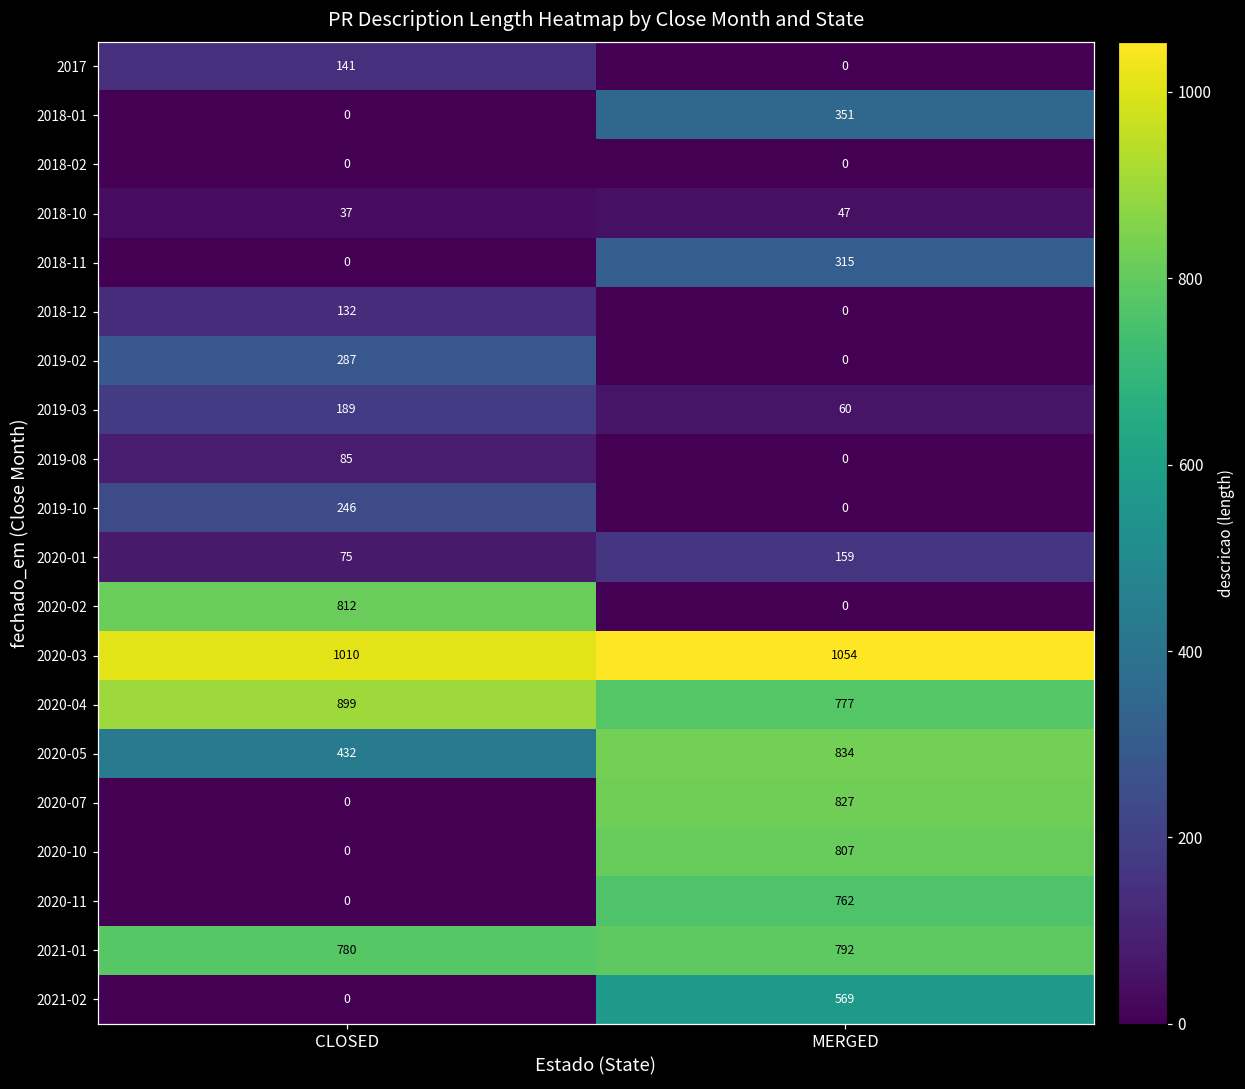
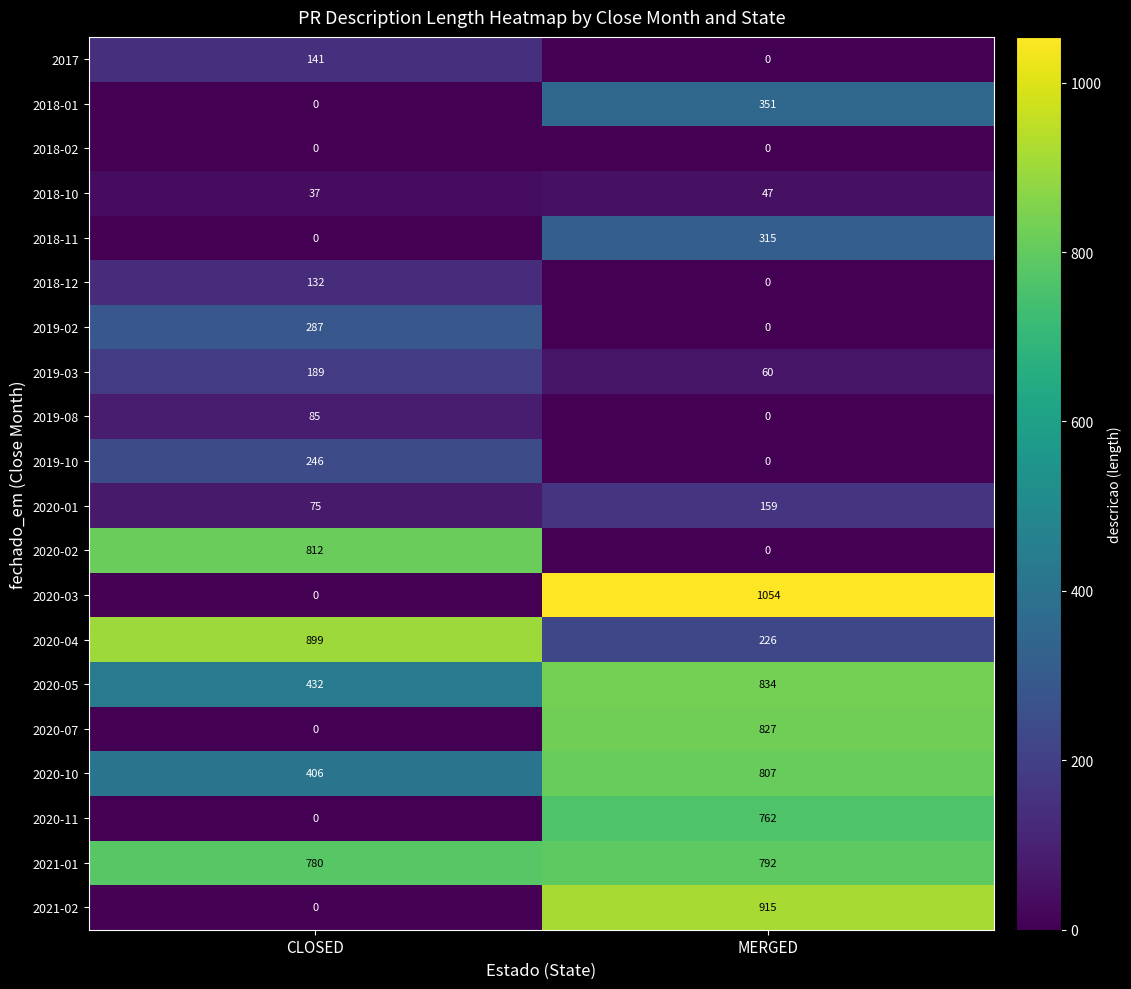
  {
    "2017": {
      "CLOSED": 141,
      "MERGED": 0
    },
    "2018-01": {
      "CLOSED": 0,
      "MERGED": 351
    },
    "2018-02": {
      "CLOSED": 0,
      "MERGED": 0
    },
    "2018-10": {
      "CLOSED": 37,
      "MERGED": 47
    },
    "2018-11": {
      "CLOSED": 0,
      "MERGED": 315
    },
    "2018-12": {
      "CLOSED": 132,
      "MERGED": 0
    },
    "2019-02": {
      "CLOSED": 287,
      "MERGED": 0
    },
    "2019-03": {
      "CLOSED": 189,
      "MERGED": 60
    },
    "2019-08": {
      "CLOSED": 85,
      "MERGED": 0
    },
    "2019-10": {
      "CLOSED": 246,
      "MERGED": 0
    },
    "2020-01": {
      "CLOSED": 75,
      "MERGED": 159
    },
    "2020-02": {
      "CLOSED": 812,
      "MERGED": 0
    },
    "2020-03": {
-     "CLOSED": 1010,
+     "CLOSED": 0,
      "MERGED": 1054
    },
    "2020-04": {
      "CLOSED": 899,
-     "MERGED": 777
+     "MERGED": 226
    },
    "2020-05": {
      "CLOSED": 432,
      "MERGED": 834
    },
    "2020-07": {
      "CLOSED": 0,
      "MERGED": 827
    },
    "2020-10": {
-     "CLOSED": 0,
+     "CLOSED": 406,
      "MERGED": 807
    },
    "2020-11": {
      "CLOSED": 0,
      "MERGED": 762
    },
    "2021-01": {
      "CLOSED": 780,
      "MERGED": 792
    },
    "2021-02": {
      "CLOSED": 0,
-     "MERGED": 569
+     "MERGED": 915
    }
  }
